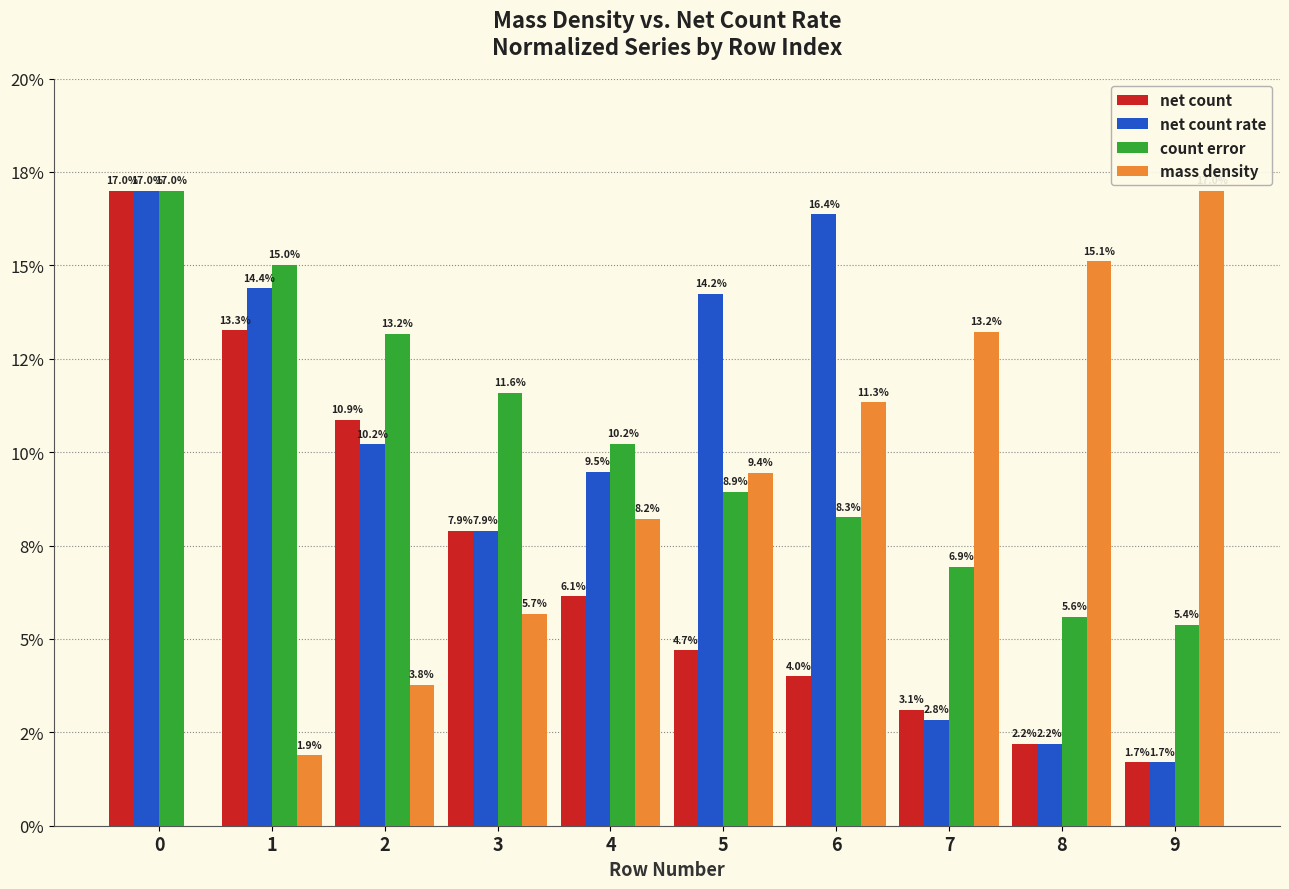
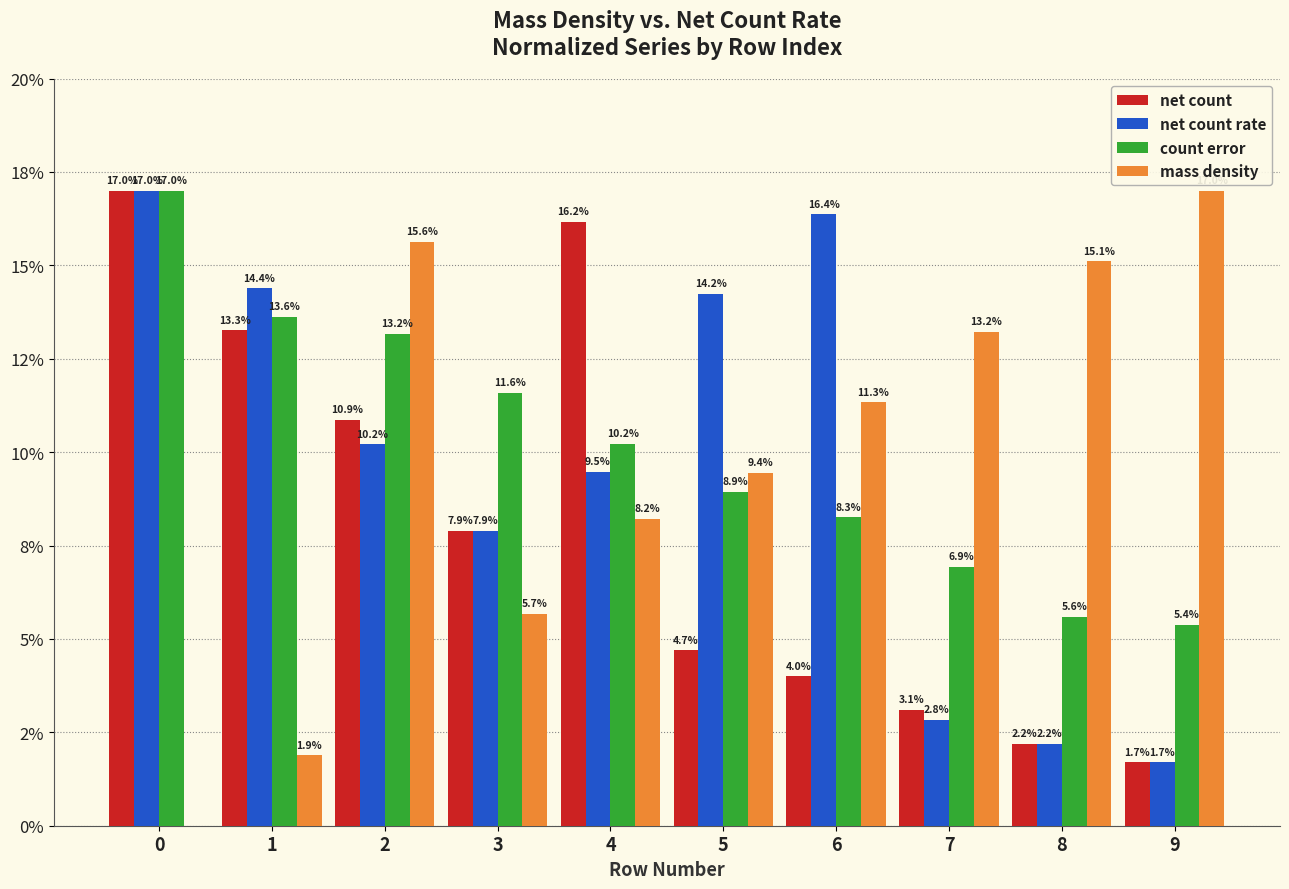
  {
    "net count": {
      "1": "13.3%",
      "2": "10.9%",
      "3": "7.9%",
-     "4": "6.1%",
+     "4": "16.2%",
      "5": "4.7%",
      "6": "4.0%",
      "7": "3.1%",
      "8": "2.2%",
      "9": "1.7%"
    },
    "net count rate": {
      "1": "14.4%",
      "2": "10.2%",
      "3": "7.9%",
      "4": "9.5%",
      "5": "14.2%",
      "6": "16.4%",
      "7": "2.8%",
      "8": "2.2%",
      "9": "1.7%"
    },
    "count error": {
-     "1": "15.0%",
+     "1": "13.6%",
      "2": "13.2%",
      "3": "11.6%",
      "4": "10.2%",
      "5": "8.9%",
      "6": "8.3%",
      "7": "6.9%",
      "8": "5.6%",
      "9": "5.4%"
    },
    "mass density": {
      "1": "1.9%",
-     "2": "3.8%",
+     "2": "15.6%",
      "3": "5.7%",
      "4": "8.2%",
      "5": "9.4%",
      "6": "11.3%",
      "7": "13.2%",
      "8": "15.1%"
    }
  }
